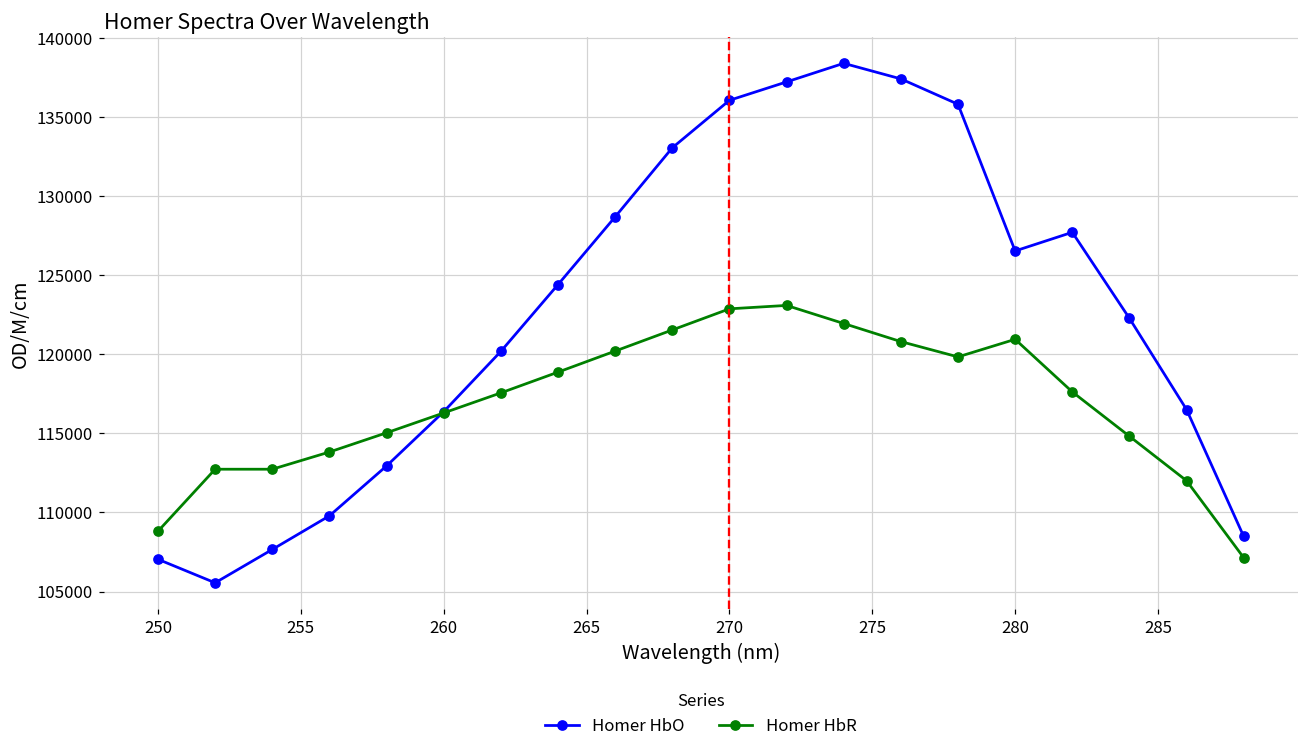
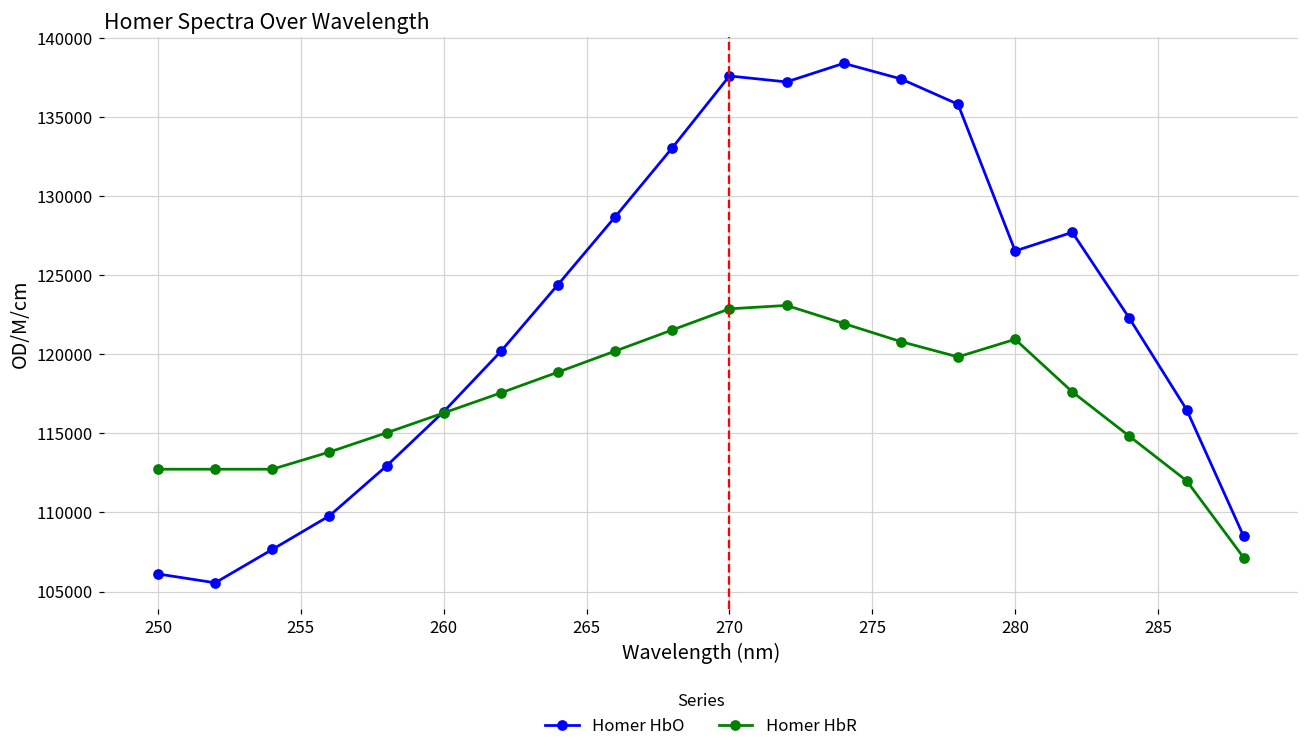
  {
    "Homer HbO": {
-     "250": 107000,
-     "270": 136100,
+     "250": 106100,
+     "270": 137600,
      "280": 126500
    },
    "Homer HbR": {
-     "250": 108800,
+     "250": 112700,
      "270": 122900,
      "280": 121000
    }
  }
